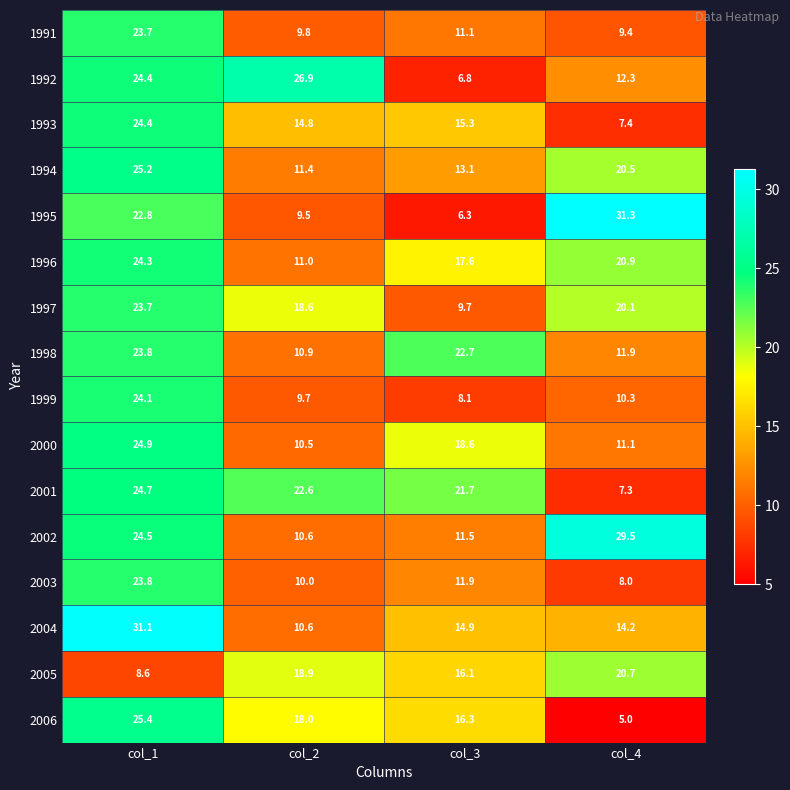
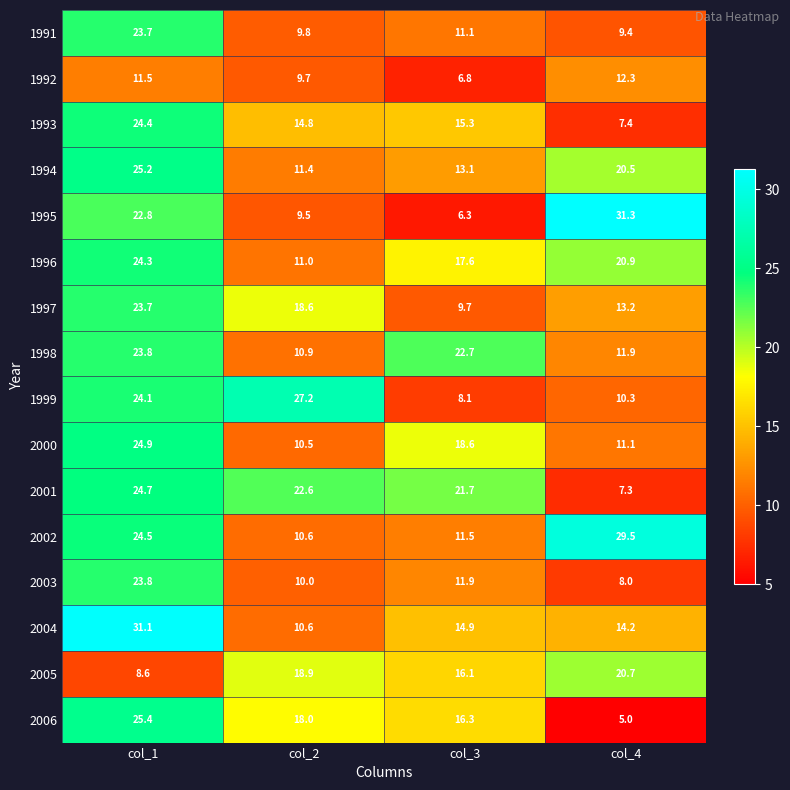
  {
    "1991": {
      "col_1": 23.7,
      "col_2": 9.8,
      "col_3": 11.1,
      "col_4": 9.4
    },
    "1992": {
-     "col_1": 24.4,
-     "col_2": 26.9,
+     "col_1": 11.5,
+     "col_2": 9.7,
      "col_3": 6.8,
      "col_4": 12.3
    },
    "1993": {
      "col_1": 24.4,
      "col_2": 14.8,
      "col_3": 15.3,
      "col_4": 7.4
    },
    "1994": {
      "col_1": 25.2,
      "col_2": 11.4,
      "col_3": 13.1,
      "col_4": 20.5
    },
    "1995": {
      "col_1": 22.8,
      "col_2": 9.5,
      "col_3": 6.3,
      "col_4": 31.3
    },
    "1996": {
      "col_1": 24.3,
      "col_2": 11.0,
      "col_3": 17.6,
      "col_4": 20.9
    },
    "1997": {
      "col_1": 23.7,
      "col_2": 18.6,
      "col_3": 9.7,
-     "col_4": 20.1
+     "col_4": 13.2
    },
    "1998": {
      "col_1": 23.8,
      "col_2": 10.9,
      "col_3": 22.7,
      "col_4": 11.9
    },
    "1999": {
      "col_1": 24.1,
-     "col_2": 9.7,
+     "col_2": 27.2,
      "col_3": 8.1,
      "col_4": 10.3
    },
    "2000": {
      "col_1": 24.9,
      "col_2": 10.5,
      "col_3": 18.6,
      "col_4": 11.1
    },
    "2001": {
      "col_1": 24.7,
      "col_2": 22.6,
      "col_3": 21.7,
      "col_4": 7.3
    },
    "2002": {
      "col_1": 24.5,
      "col_2": 10.6,
      "col_3": 11.5,
      "col_4": 29.5
    },
    "2003": {
      "col_1": 23.8,
      "col_2": 10.0,
      "col_3": 11.9,
      "col_4": 8.0
    },
    "2004": {
      "col_1": 31.1,
      "col_2": 10.6,
      "col_3": 14.9,
      "col_4": 14.2
    },
    "2005": {
      "col_1": 8.6,
      "col_2": 18.9,
      "col_3": 16.1,
      "col_4": 20.7
    },
    "2006": {
      "col_1": 25.4,
      "col_2": 18.0,
      "col_3": 16.3,
      "col_4": 5.0
    }
  }
